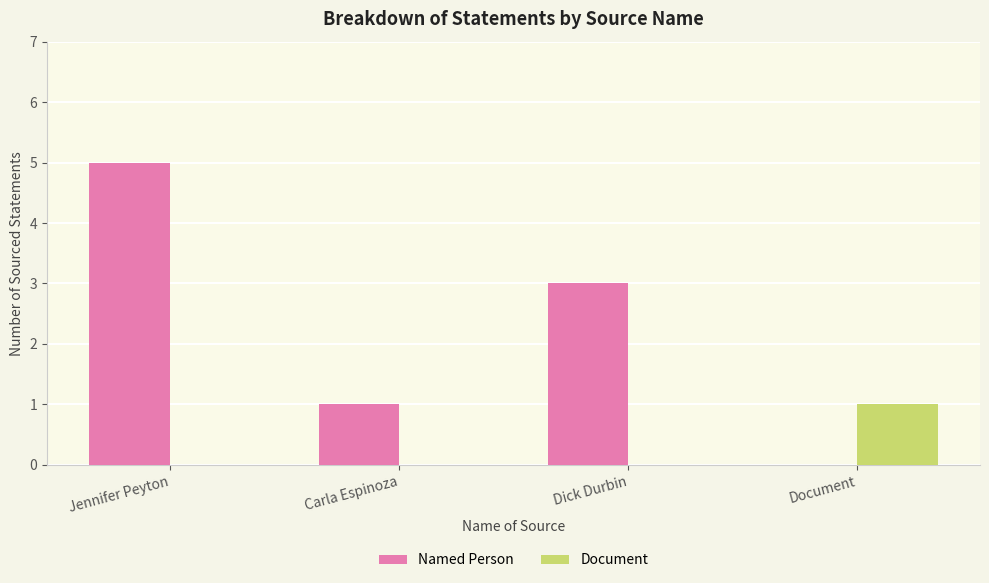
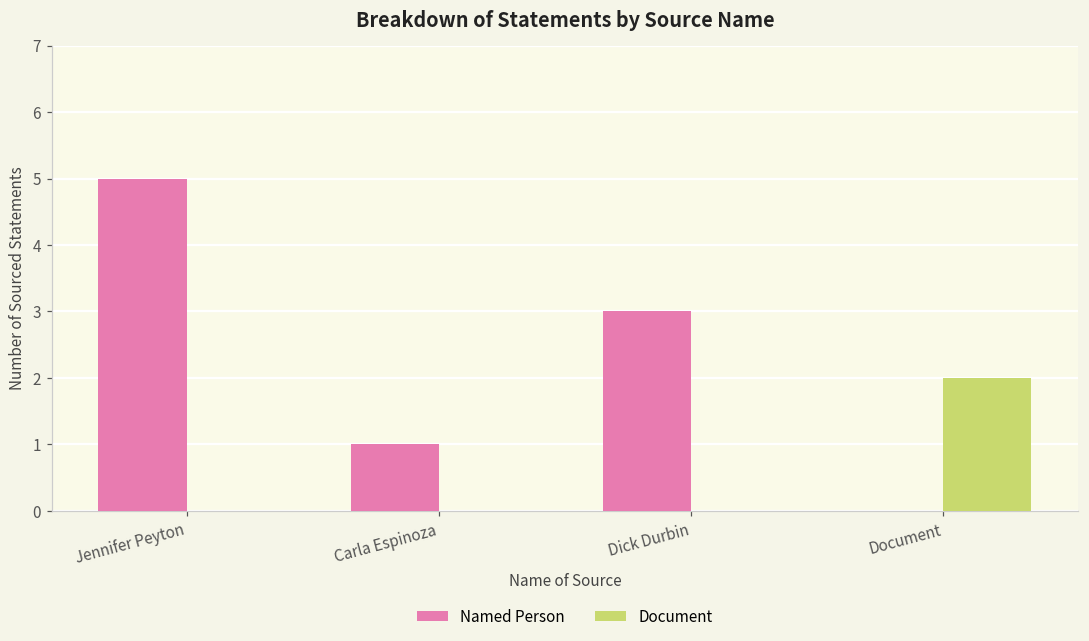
  {
    "Named Person": {
      "Jennifer Peyton": 5,
      "Carla Espinoza": 1,
      "Dick Durbin": 3,
      "Document": 0
    },
    "Document": {
      "Jennifer Peyton": 0,
      "Carla Espinoza": 0,
      "Dick Durbin": 0,
-     "Document": 1
+     "Document": 2
    }
  }
